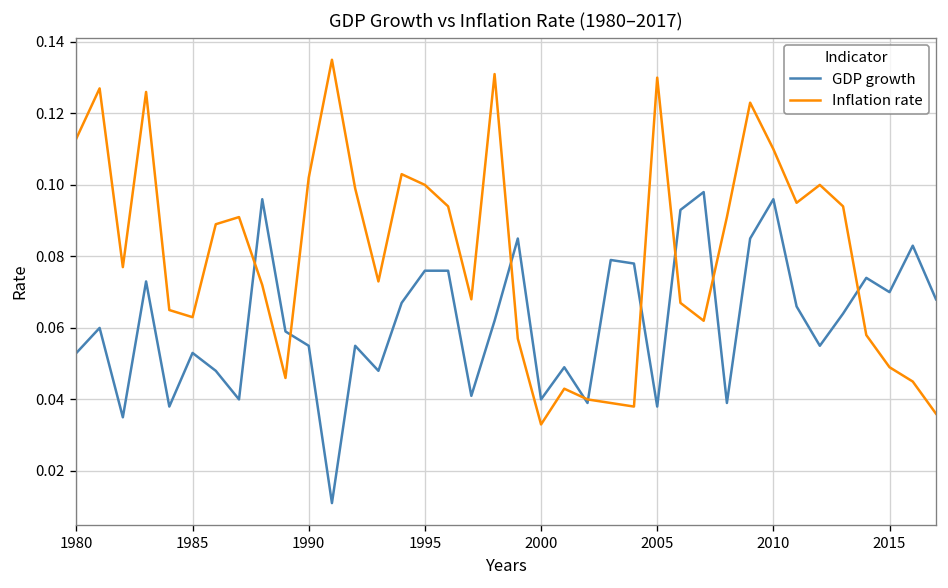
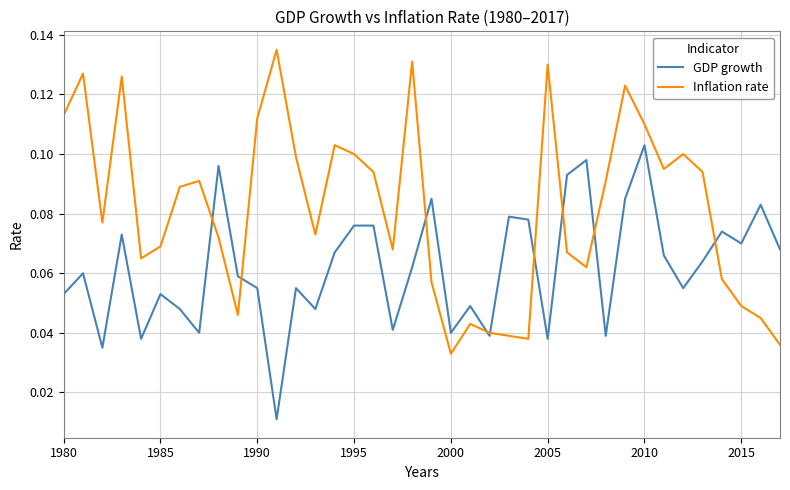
  {
    "GDP growth": {
      "1980": 0.053,
      "1985": 0.053,
      "1990": 0.055,
      "1995": 0.076,
      "2000": 0.040,
      "2005": 0.038,
-     "2010": 0.096,
+     "2010": 0.103,
      "2015": 0.070
    },
    "Inflation rate": {
      "1980": 0.113,
-     "1985": 0.063,
-     "1990": 0.102,
+     "1985": 0.069,
+     "1990": 0.112,
      "1995": 0.100,
      "2000": 0.033,
      "2005": 0.130,
      "2010": 0.110,
      "2015": 0.049
    }
  }
